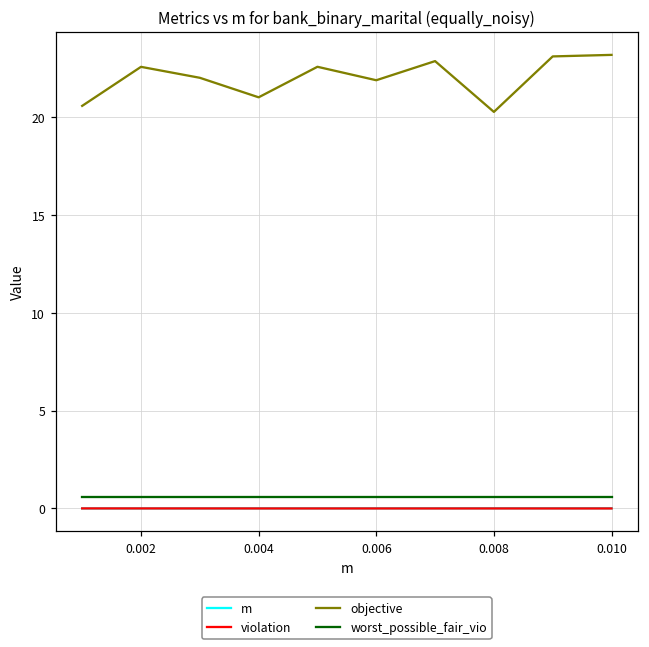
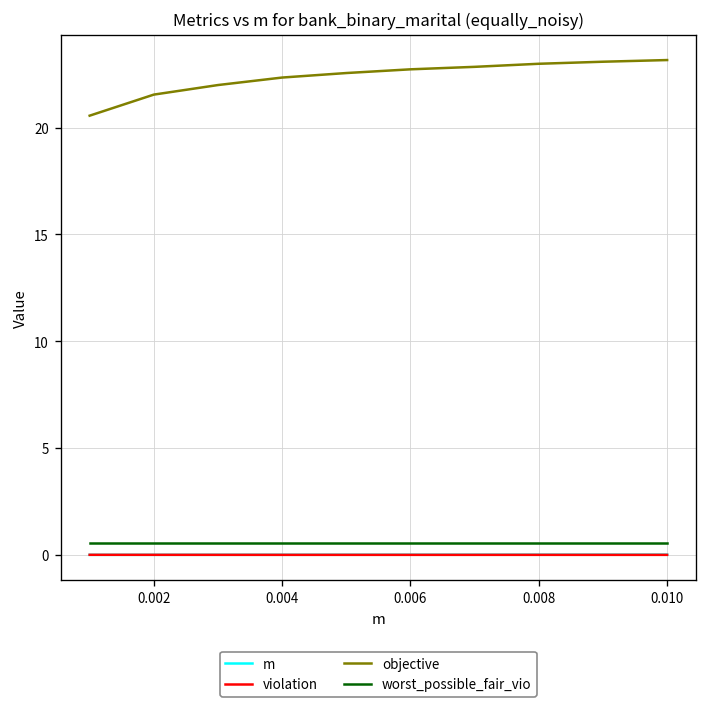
  {
    "violation": {
      "0.002": 0.0,
      "0.004": 0.0,
      "0.006": 0.0,
      "0.008": 0.0,
      "0.010": 0.0
    },
    "objective": {
-     "0.002": 22.6,
-     "0.004": 21.0,
-     "0.006": 21.9,
-     "0.008": 20.3,
+     "0.002": 21.5,
+     "0.004": 22.3,
+     "0.006": 22.7,
+     "0.008": 23.0,
      "0.010": 23.2
    },
    "worst_possible_fair_vio": {
      "0.002": 0.6,
      "0.004": 0.6,
      "0.006": 0.6,
      "0.008": 0.6,
      "0.010": 0.6
    }
  }
